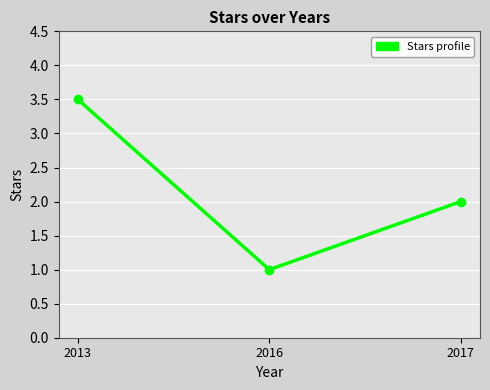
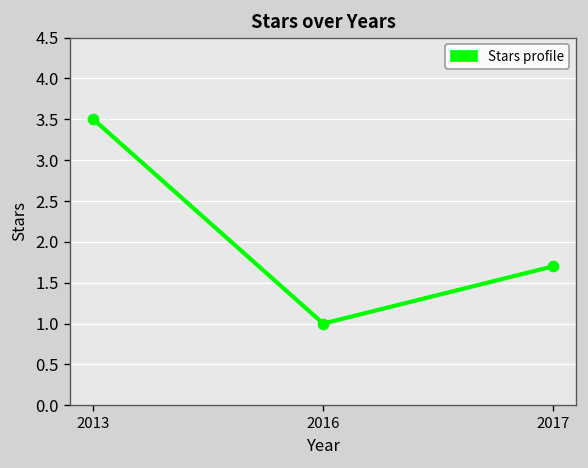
  {
    "2013": 3.5,
    "2016": 1.0,
-   "2017": 2.0
+   "2017": 1.7
  }
